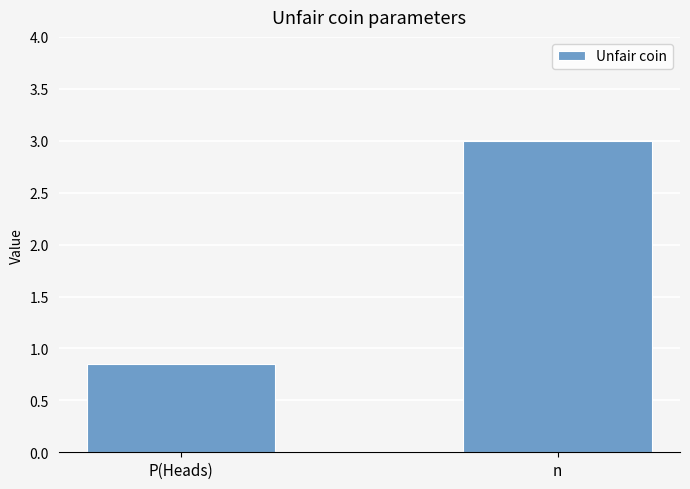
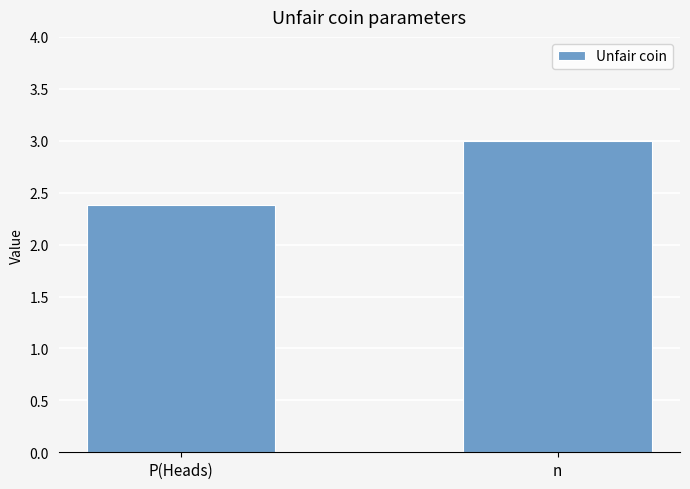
  {
-   "P(Heads)": 0.85,
+   "P(Heads)": 2.38,
    "n": 3.00
  }
